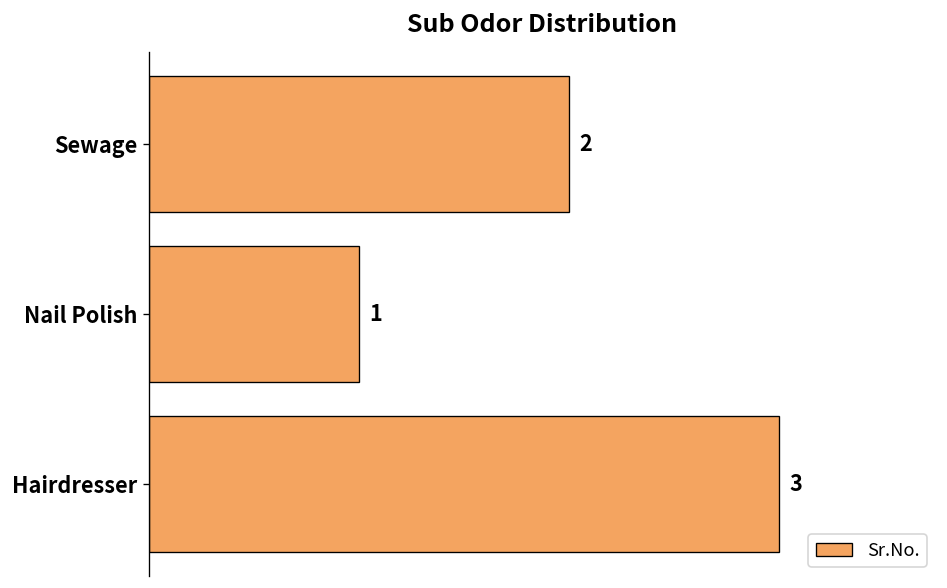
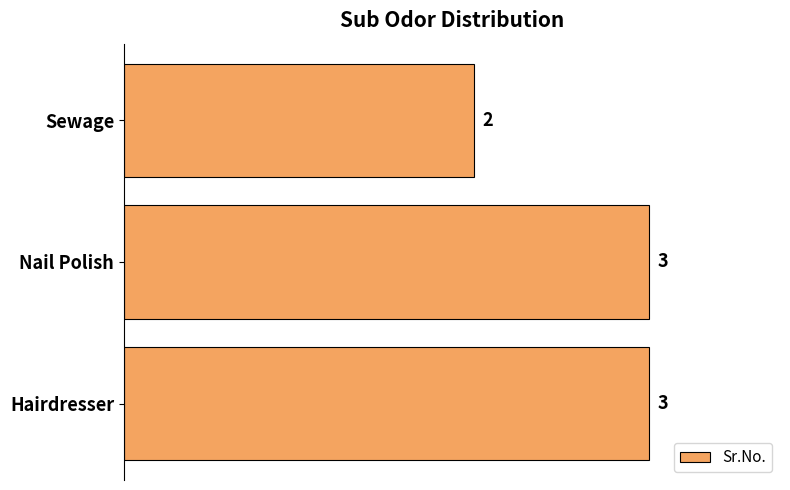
  {
    "Sewage": 2,
-   "Nail Polish": 1,
+   "Nail Polish": 3,
    "Hairdresser": 3
  }
